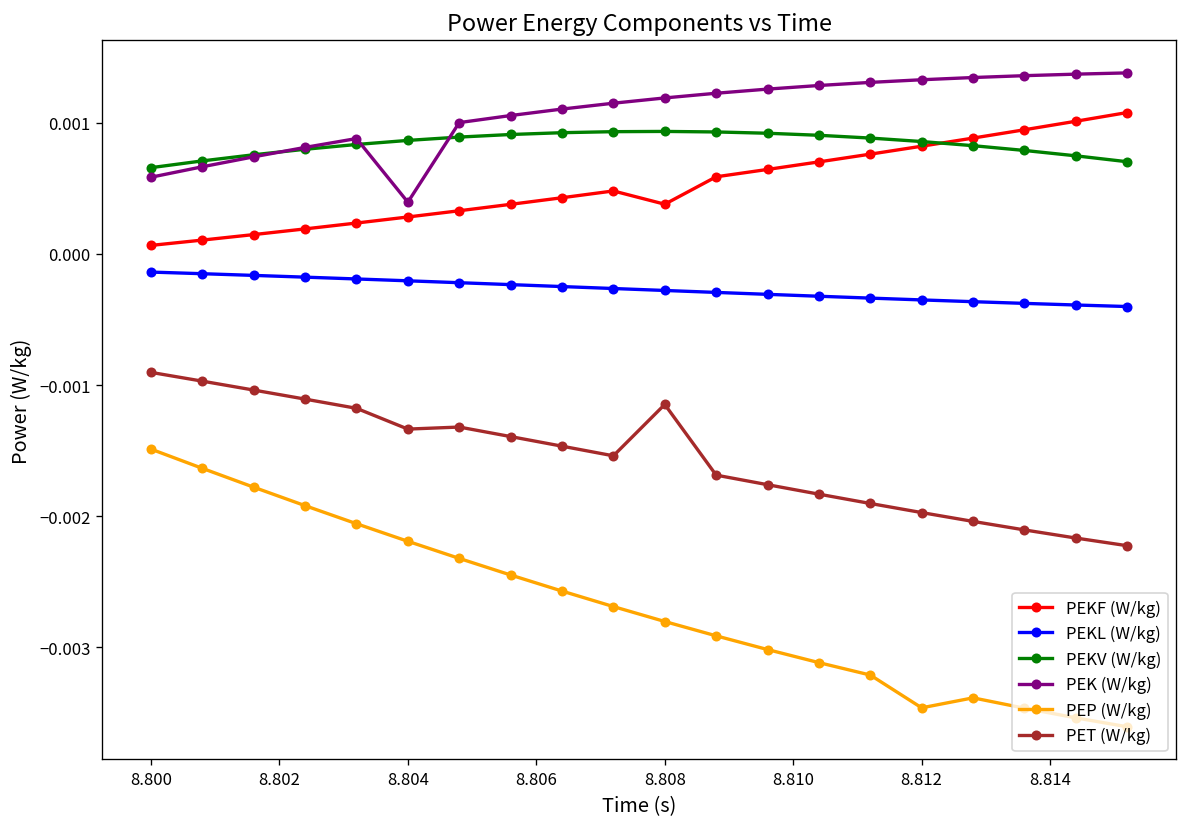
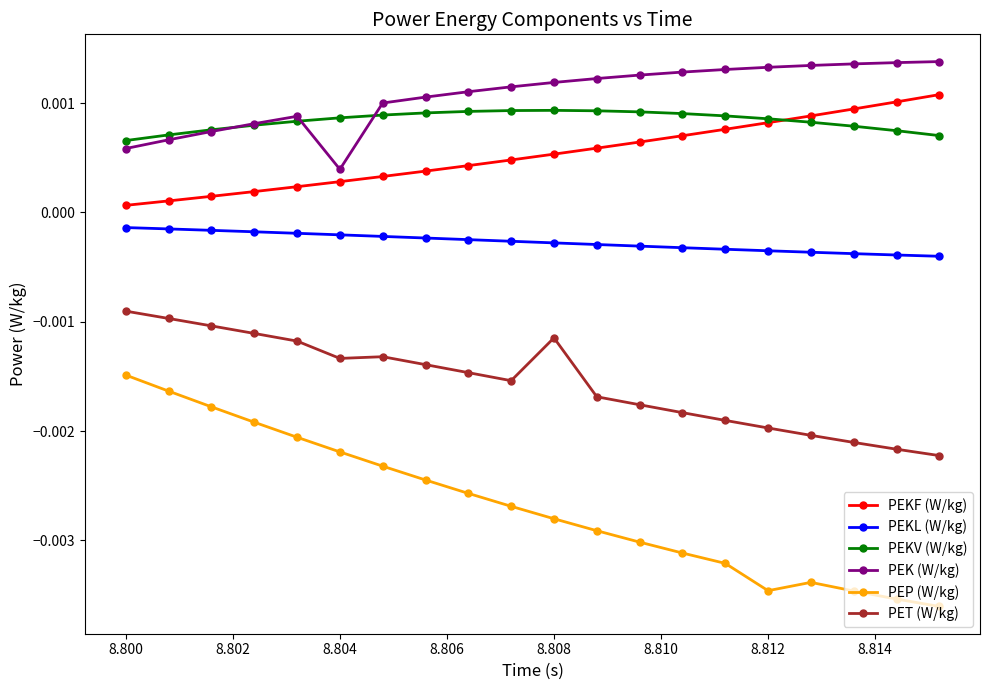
  {
    "PEKF (W/kg)": {
      "8.800": 0.00007,
      "8.804": 0.00028,
-     "8.808": 0.00038,
+     "8.808": 0.00053,
      "8.812": 0.00082
    },
    "PEKL (W/kg)": {
      "8.800": -0.00014,
      "8.804": -0.00020,
      "8.808": -0.00028,
      "8.812": -0.00035
    },
    "PEKV (W/kg)": {
      "8.800": 0.00066,
      "8.804": 0.00087,
      "8.808": 0.00093,
      "8.812": 0.00086
    },
    "PEK (W/kg)": {
      "8.800": 0.00058,
      "8.804": 0.00039,
      "8.808": 0.00119,
      "8.812": 0.00133
    },
    "PEP (W/kg)": {
      "8.800": -0.00149,
      "8.804": -0.00219,
      "8.808": -0.00280,
      "8.812": -0.00346
    },
    "PET (W/kg)": {
      "8.800": -0.00090,
      "8.804": -0.00134,
      "8.808": -0.00115,
      "8.812": -0.00197
    }
  }
